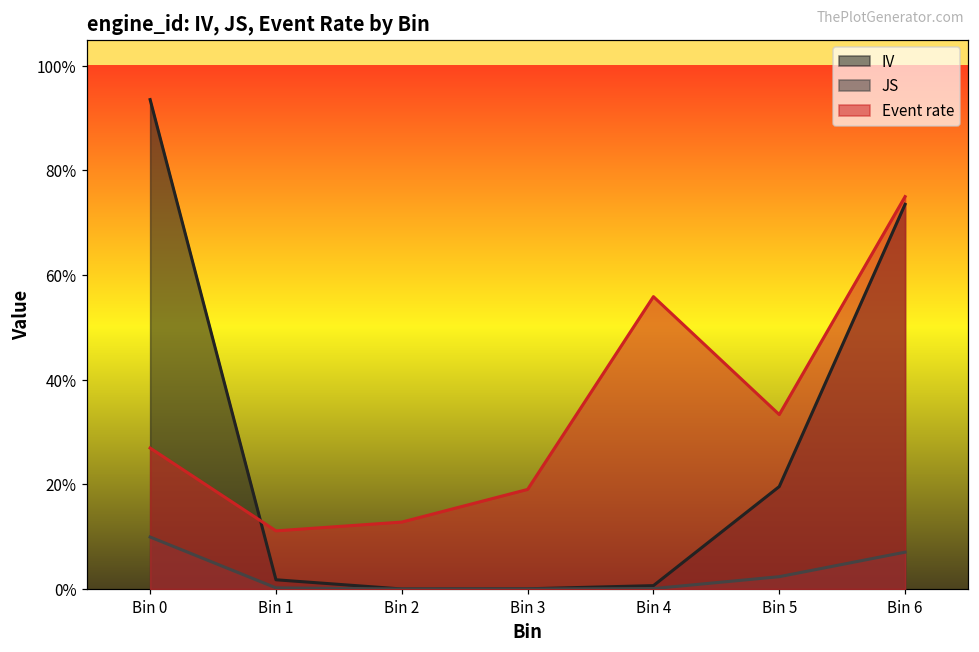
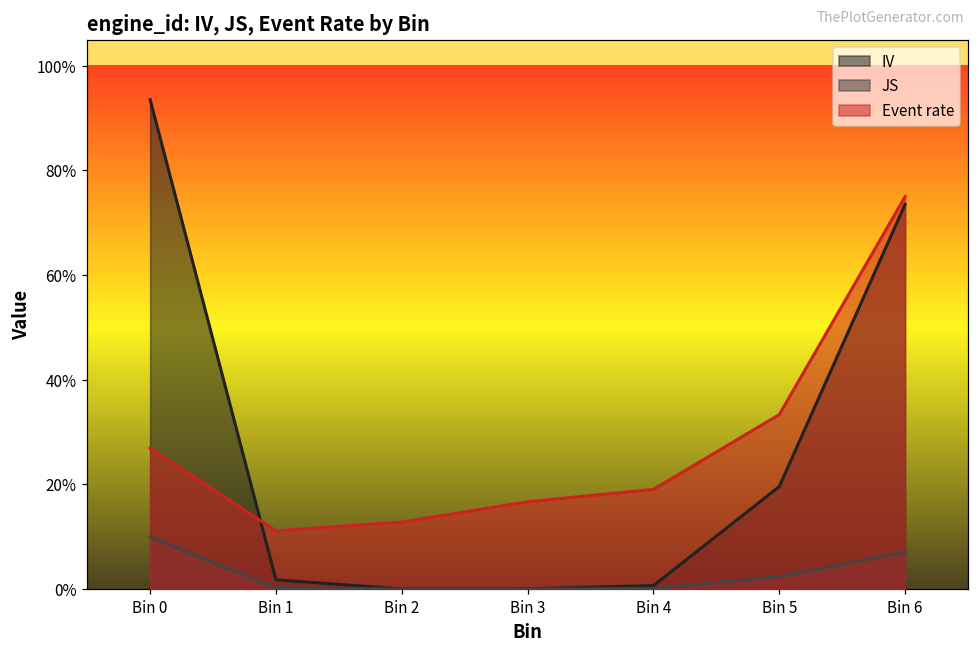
  {
    "Event rate": {
      "Bin 0": "27%",
      "Bin 1": "11%",
      "Bin 2": "13%",
-     "Bin 3": "19%",
-     "Bin 4": "56%",
+     "Bin 3": "17%",
+     "Bin 4": "19%",
      "Bin 5": "33%",
      "Bin 6": "75%"
    }
  }
